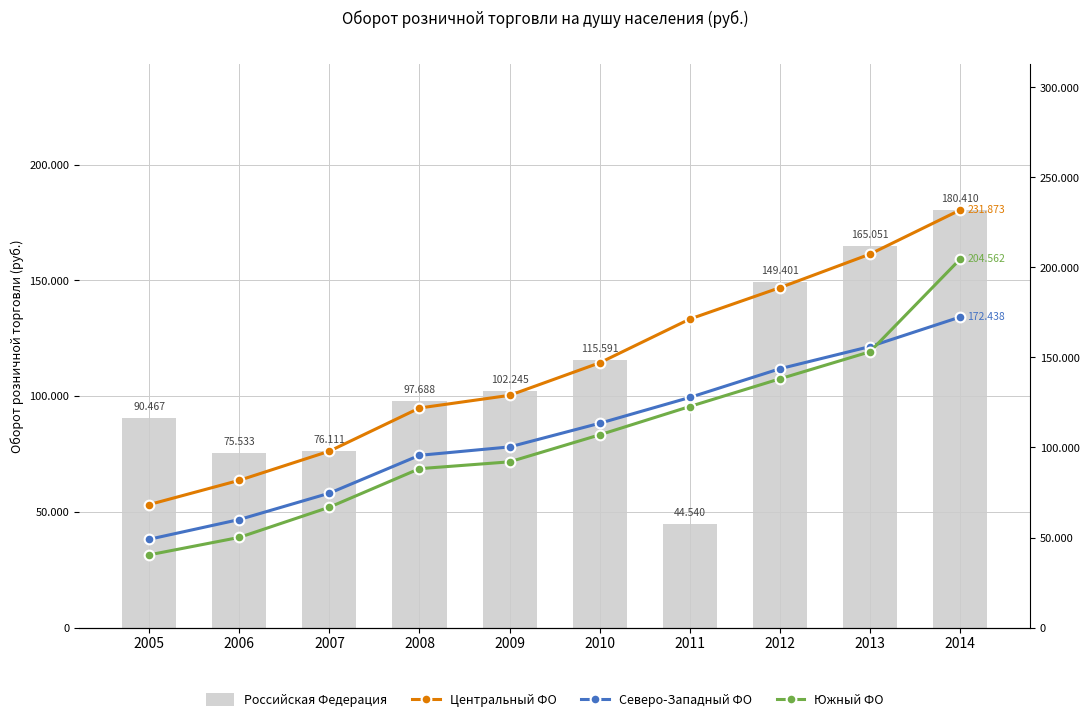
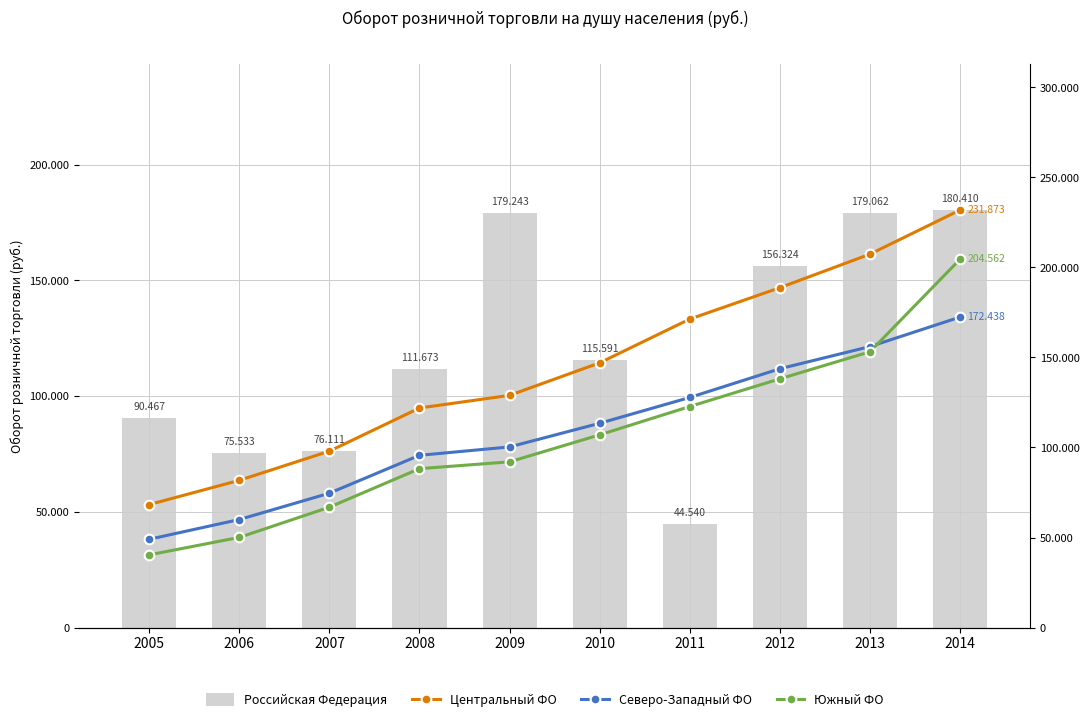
  {
    "Российская Федерация": {
-     "2008": 97.688,
-     "2009": 102.245,
-     "2012": 149.401,
-     "2013": 165.051
+     "2008": 111.673,
+     "2009": 179.243,
+     "2012": 156.324,
+     "2013": 179.062
    }
  }
